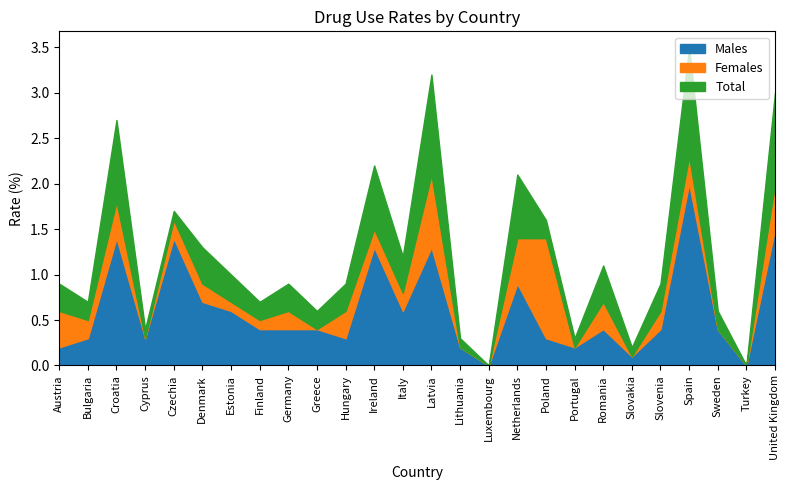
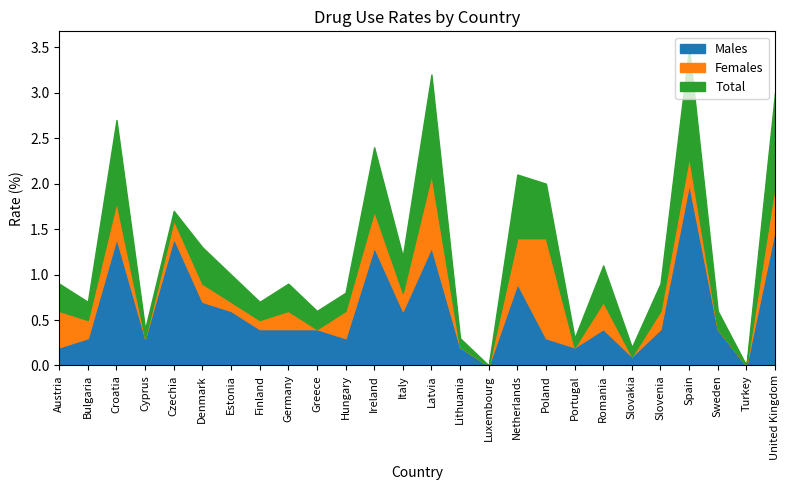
  {
    "Females": {
-     "Ireland": 0.2
+     "Ireland": 0.4
    },
    "Total": {
      "Austria": 0.3,
      "Bulgaria": 0.2,
      "Croatia": 0.9,
      "Cyprus": 0.1,
      "Czechia": 0.1,
      "Denmark": 0.4,
      "Estonia": 0.3,
      "Finland": 0.2,
      "Germany": 0.3,
      "Greece": 0.2,
-     "Hungary": 0.3,
+     "Hungary": 0.2,
      "Ireland": 0.7,
      "Italy": 0.4,
      "Latvia": 1.1,
      "Lithuania": 0.1,
      "Netherlands": 0.7,
-     "Poland": 0.2,
+     "Poland": 0.6,
      "Portugal": 0.1,
      "Romania": 0.4,
      "Slovakia": 0.1,
      "Slovenia": 0.3,
      "Sweden": 0.2,
      "United Kingdom": 1.0
    }
  }
